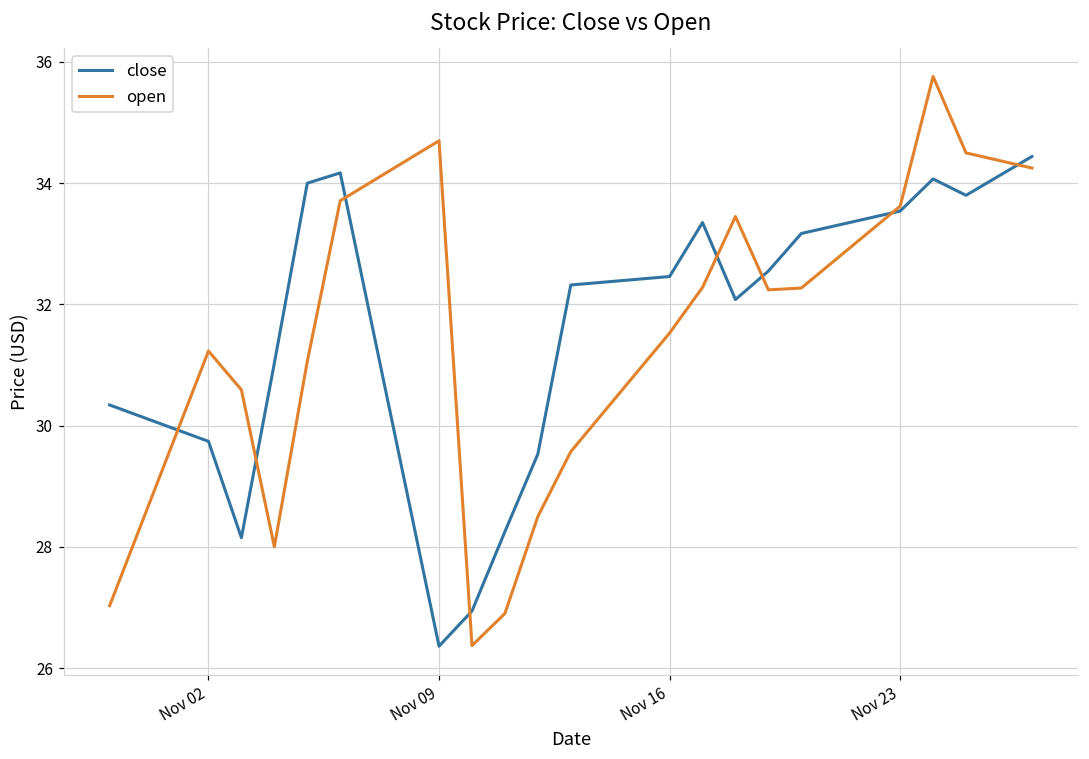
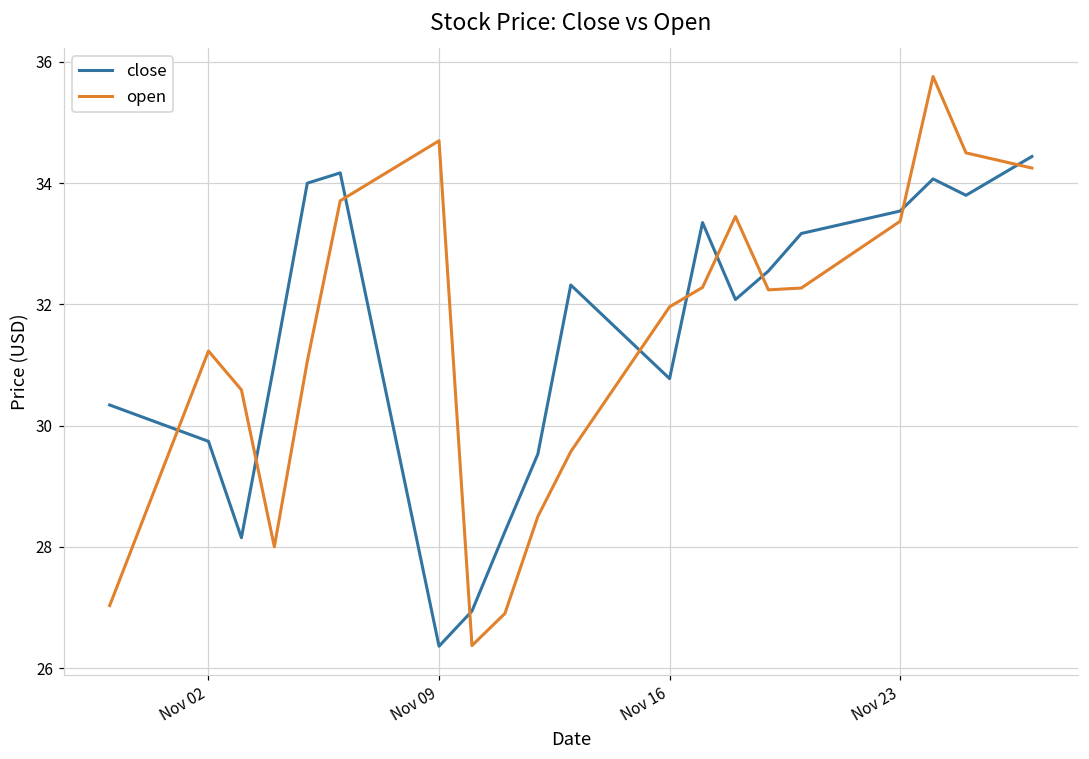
  {
    "close": {
      "Nov 02": 29.7,
      "Nov 09": 26.4,
-     "Nov 16": 32.5,
+     "Nov 16": 30.8,
      "Nov 23": 33.5
    },
    "open": {
      "Nov 02": 31.2,
      "Nov 09": 34.7,
-     "Nov 16": 31.5,
-     "Nov 23": 33.6
+     "Nov 16": 32.0,
+     "Nov 23": 33.4
    }
  }
